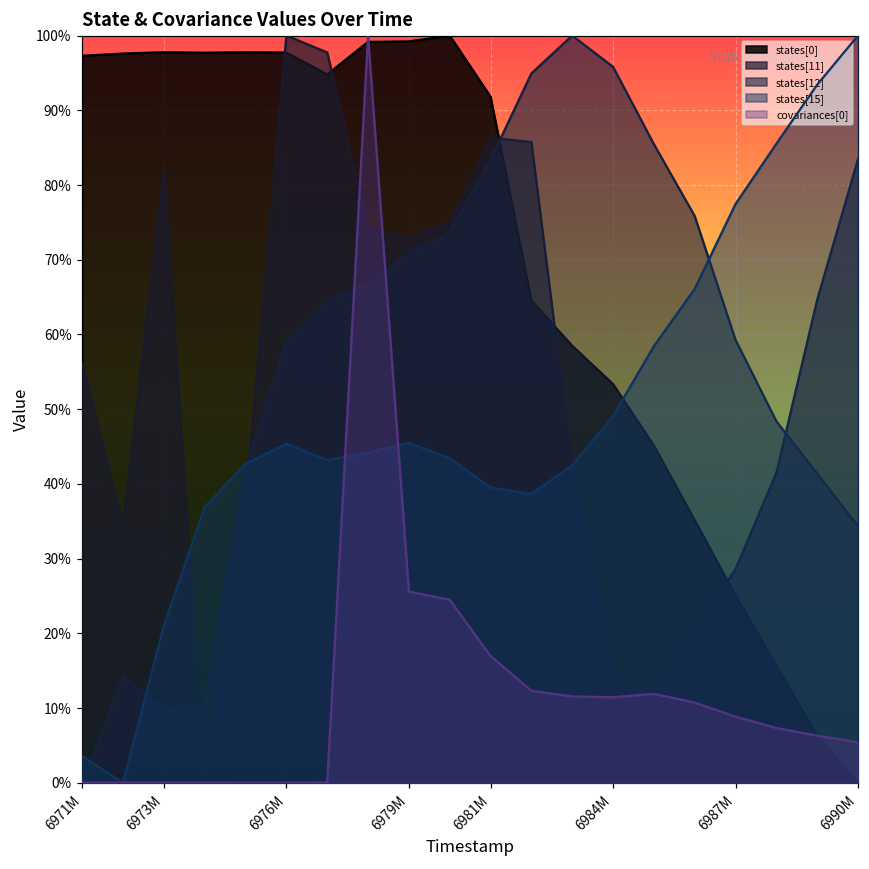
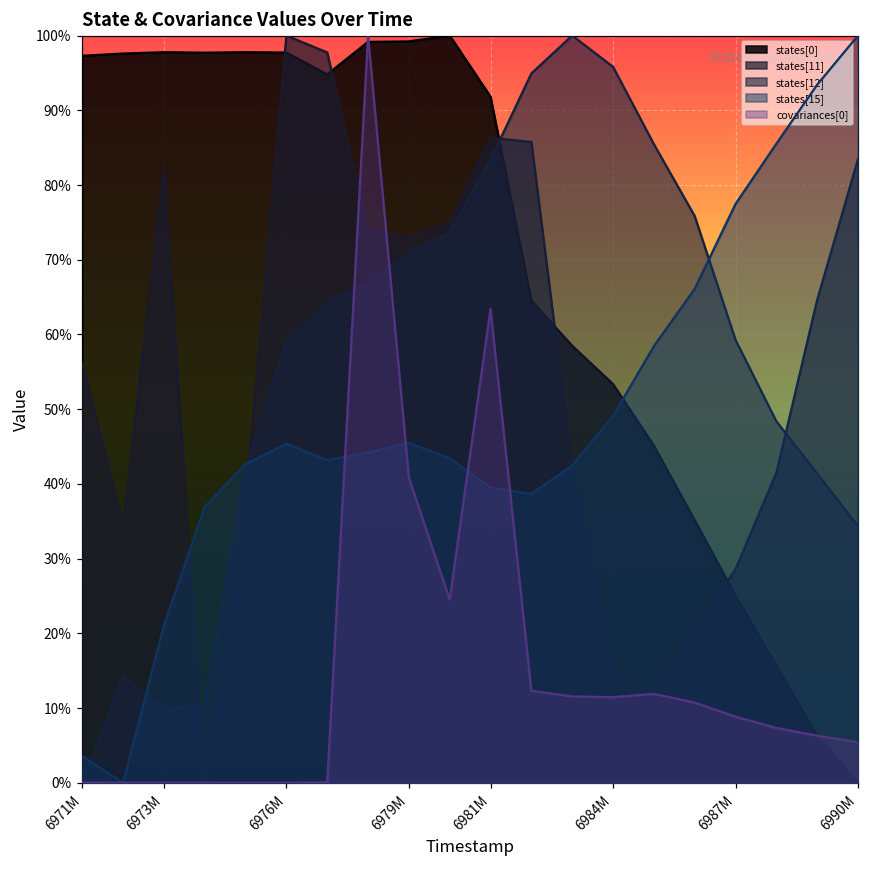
  {
    "covariances[0]": {
      "6973M": "0%",
      "6976M": "0%",
-     "6979M": "26%",
-     "6981M": "17%",
+     "6979M": "41%",
+     "6981M": "63%",
      "6984M": "11%",
      "6987M": "9%",
      "6990M": "5%"
    }
  }
